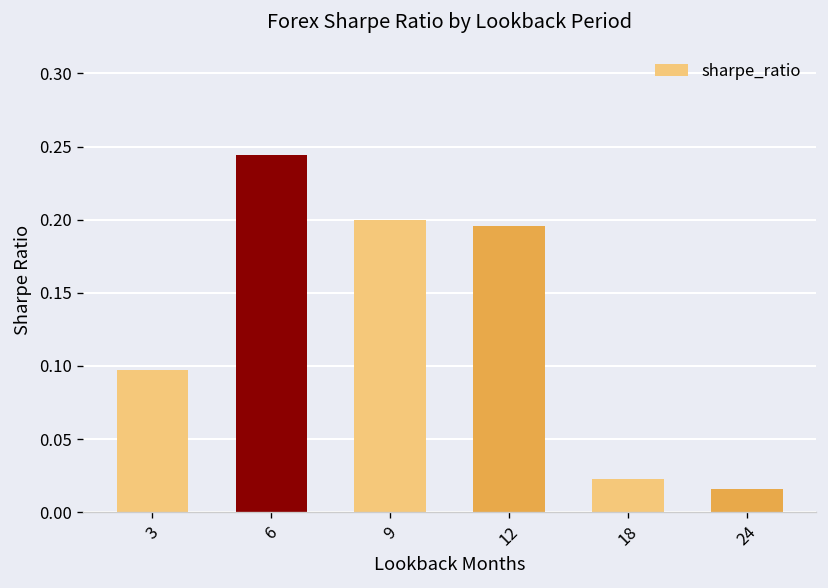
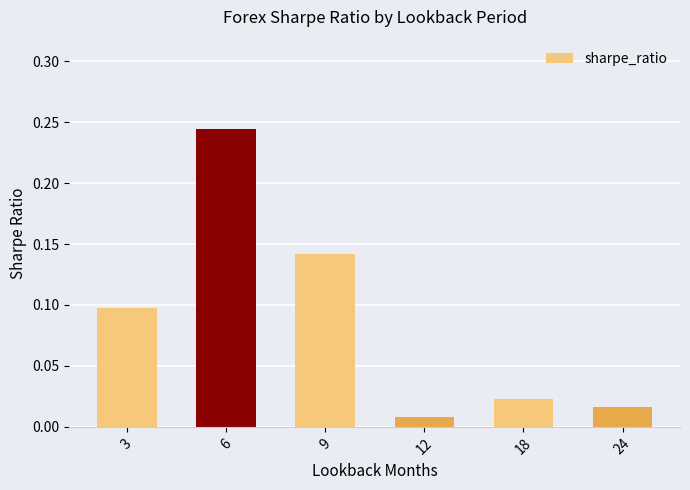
  {
    "3": 0.097,
    "6": 0.244,
-   "9": 0.200,
-   "12": 0.195,
+   "9": 0.142,
+   "12": 0.008,
    "18": 0.023,
    "24": 0.016
  }
